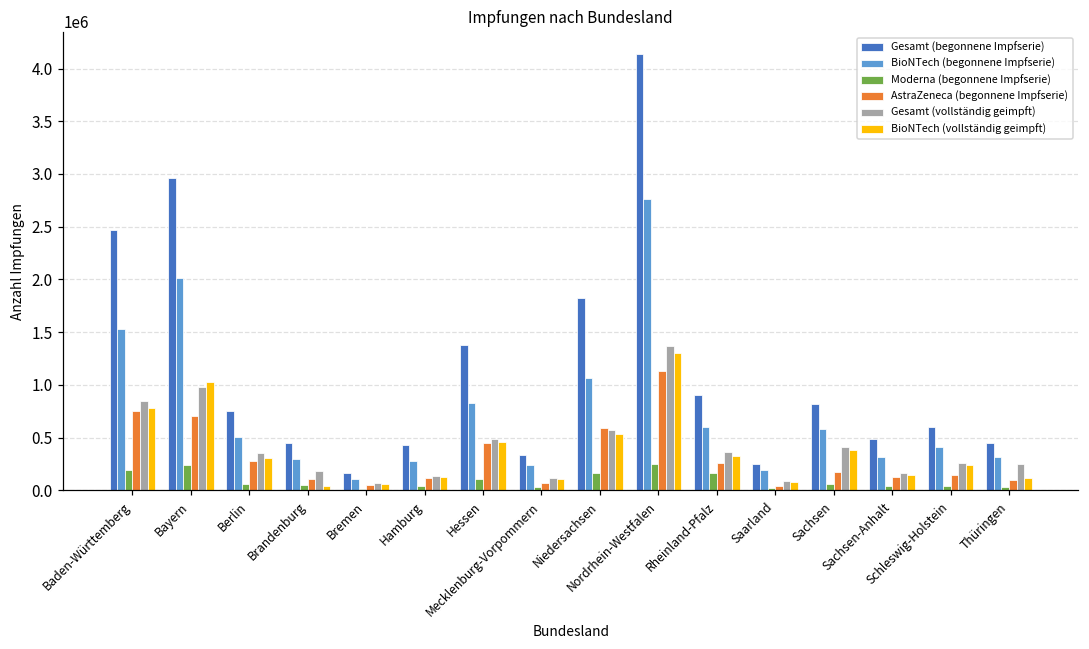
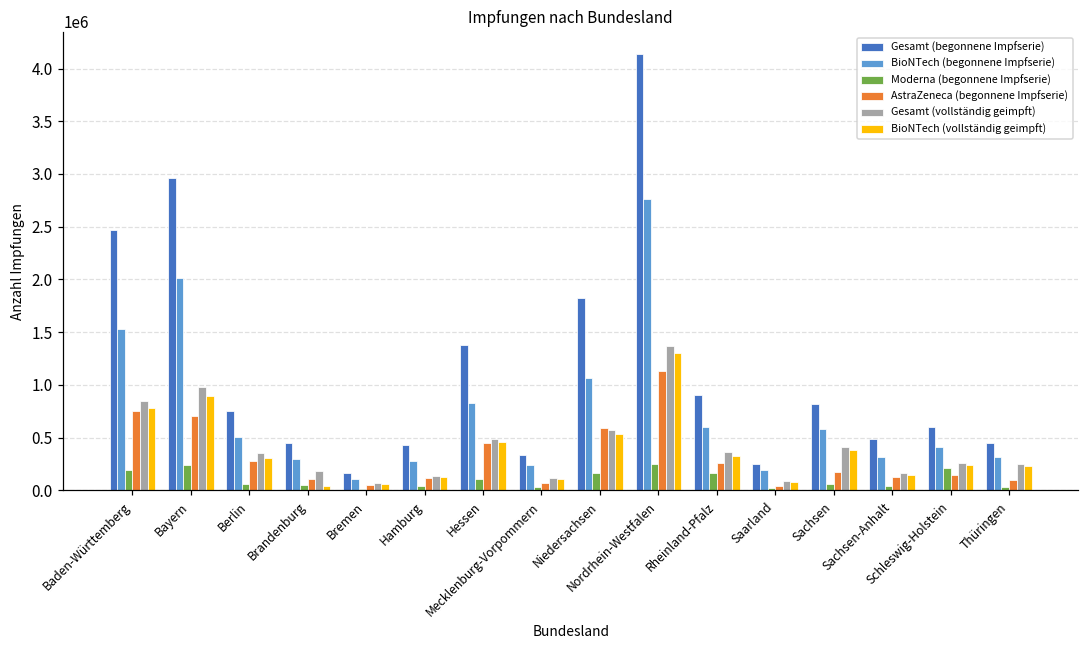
  {
    "Moderna (begonnene Impfserie)": {
      "Baden-Württemberg": 200000,
      "Bayern": 200000,
      "Berlin": 100000,
      "Brandenburg": 0,
      "Hamburg": 0,
      "Hessen": 100000,
      "Mecklenburg-Vorpommern": 0,
      "Niedersachsen": 200000,
      "Nordrhein-Westfalen": 200000,
      "Rheinland-Pfalz": 200000,
      "Sachsen": 100000,
      "Sachsen-Anhalt": 0,
-     "Schleswig-Holstein": 0,
+     "Schleswig-Holstein": 200000,
      "Thüringen": 0
    },
    "AstraZeneca (begonnene Impfserie)": {
      "Baden-Württemberg": 800000,
      "Bayern": 700000,
      "Berlin": 300000,
      "Brandenburg": 100000,
      "Bremen": 0,
      "Hamburg": 100000,
      "Hessen": 400000,
      "Mecklenburg-Vorpommern": 100000,
      "Niedersachsen": 600000,
      "Nordrhein-Westfalen": 1100000,
      "Rheinland-Pfalz": 300000,
      "Saarland": 0,
      "Sachsen": 200000,
      "Sachsen-Anhalt": 100000,
      "Schleswig-Holstein": 100000,
      "Thüringen": 100000
    },
    "Gesamt (vollständig geimpft)": {
      "Baden-Württemberg": 800000,
      "Bayern": 1000000,
      "Berlin": 400000,
      "Brandenburg": 200000,
      "Bremen": 100000,
      "Hamburg": 100000,
      "Hessen": 500000,
      "Mecklenburg-Vorpommern": 100000,
      "Niedersachsen": 600000,
      "Nordrhein-Westfalen": 1400000,
      "Rheinland-Pfalz": 400000,
      "Saarland": 100000,
      "Sachsen": 400000,
      "Sachsen-Anhalt": 200000,
      "Schleswig-Holstein": 300000,
      "Thüringen": 200000
    },
    "BioNTech (vollständig geimpft)": {
      "Baden-Württemberg": 800000,
-     "Bayern": 1000000,
+     "Bayern": 900000,
      "Berlin": 300000,
      "Brandenburg": 0,
      "Bremen": 100000,
      "Hamburg": 100000,
      "Hessen": 500000,
      "Mecklenburg-Vorpommern": 100000,
      "Niedersachsen": 500000,
      "Nordrhein-Westfalen": 1300000,
      "Rheinland-Pfalz": 300000,
      "Saarland": 100000,
      "Sachsen": 400000,
      "Sachsen-Anhalt": 100000,
      "Schleswig-Holstein": 200000,
-     "Thüringen": 100000
+     "Thüringen": 200000
    }
  }
